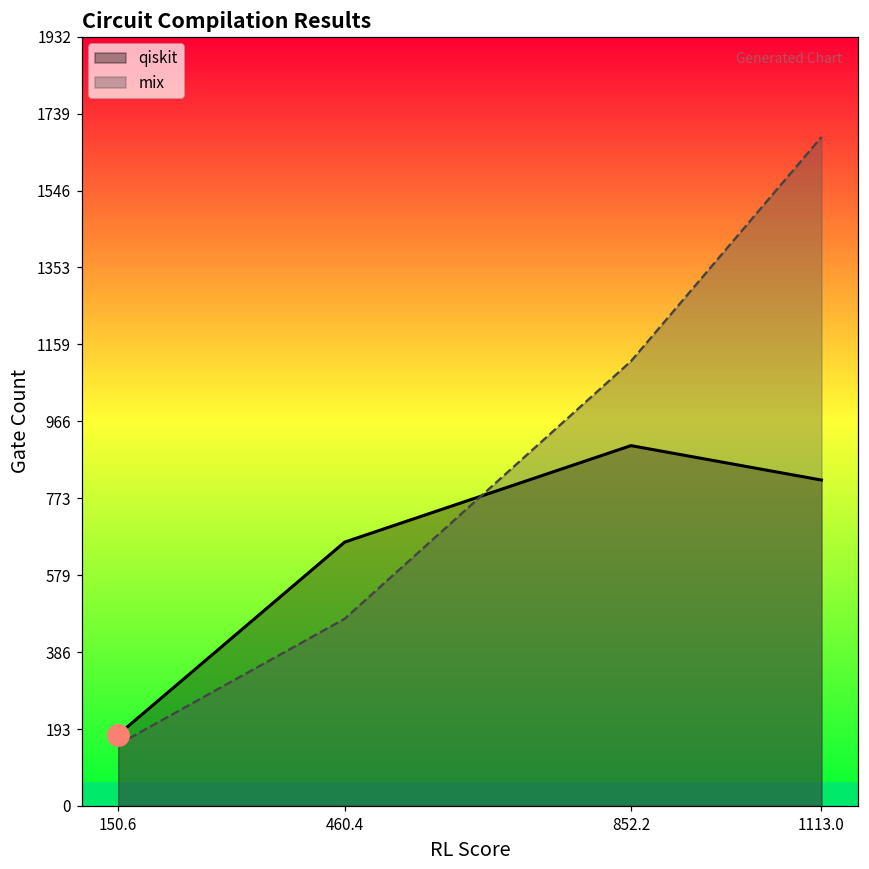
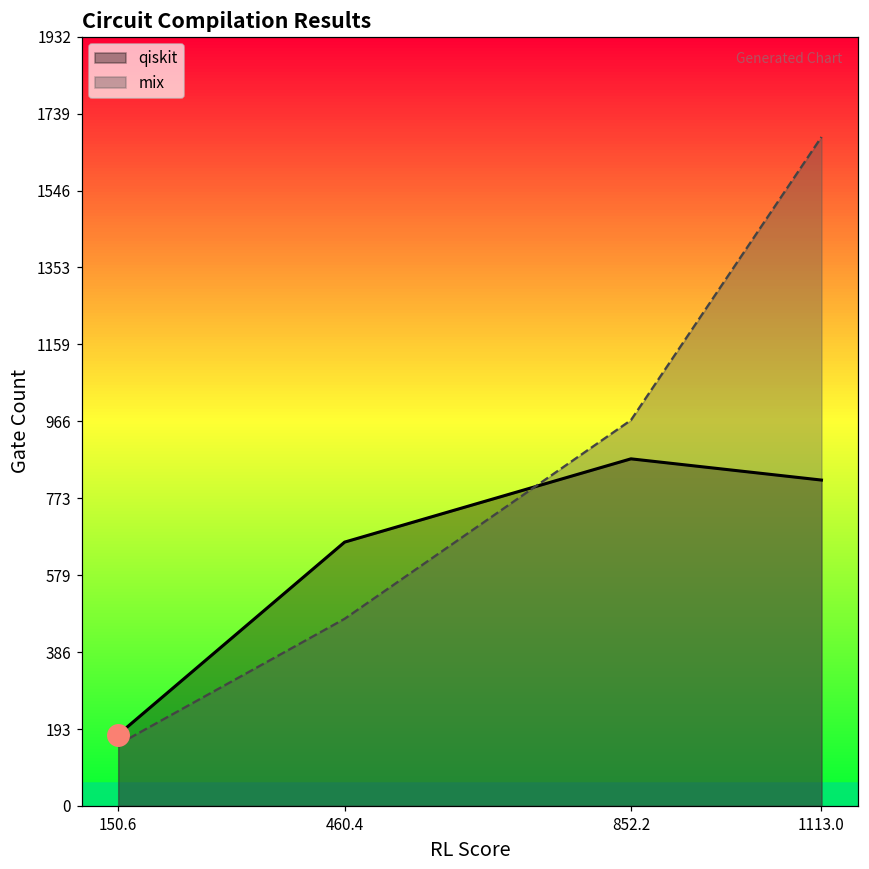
  {
    "qiskit": {
      "460.4": 660,
-     "852.2": 910,
+     "852.2": 870,
      "1113.0": 820
    },
    "mix": {
      "150.6": 150,
      "460.4": 470,
-     "852.2": 1120,
+     "852.2": 970,
      "1113.0": 1680
    }
  }
